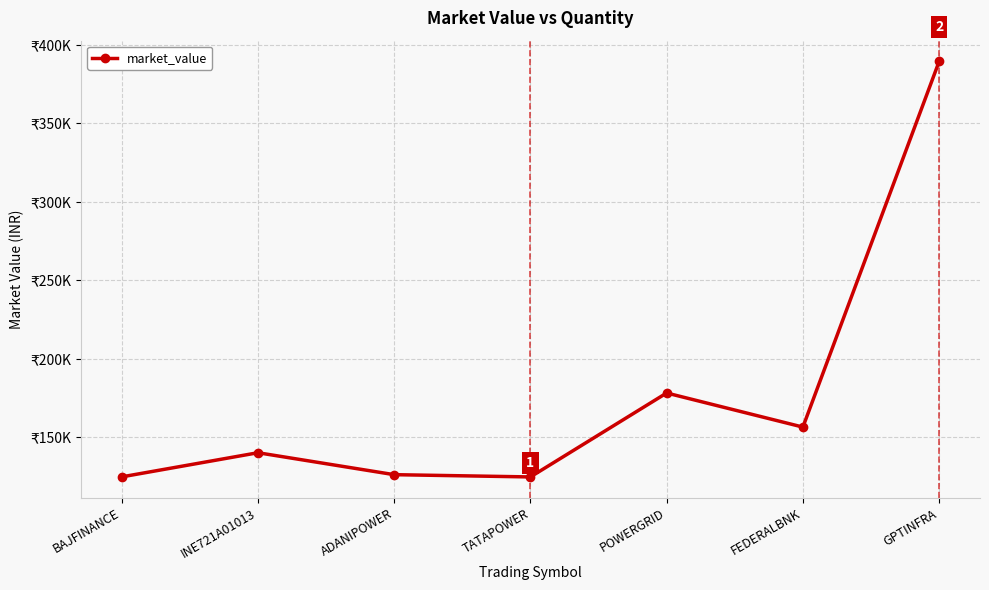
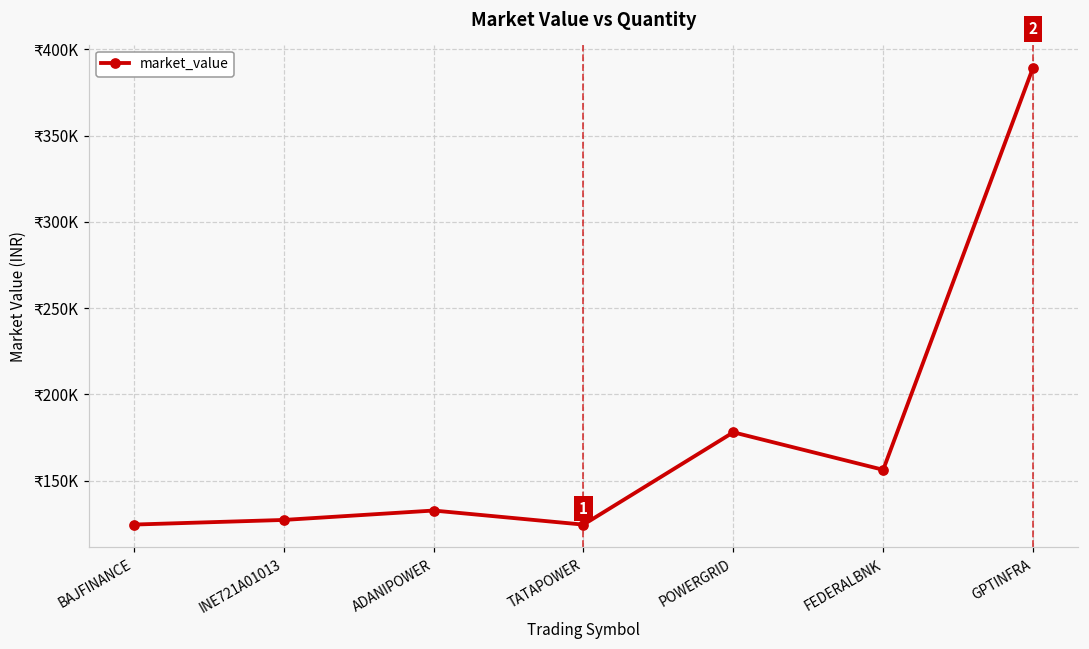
  {
    "BAJFINANCE": "₹125000",
-   "INE721A01013": "₹140000",
-   "ADANIPOWER": "₹126000",
+   "INE721A01013": "₹127000",
+   "ADANIPOWER": "₹133000",
    "POWERGRID": "₹178000",
    "FEDERALBNK": "₹156000",
    "GPTINFRA": "₹389000"
  }
